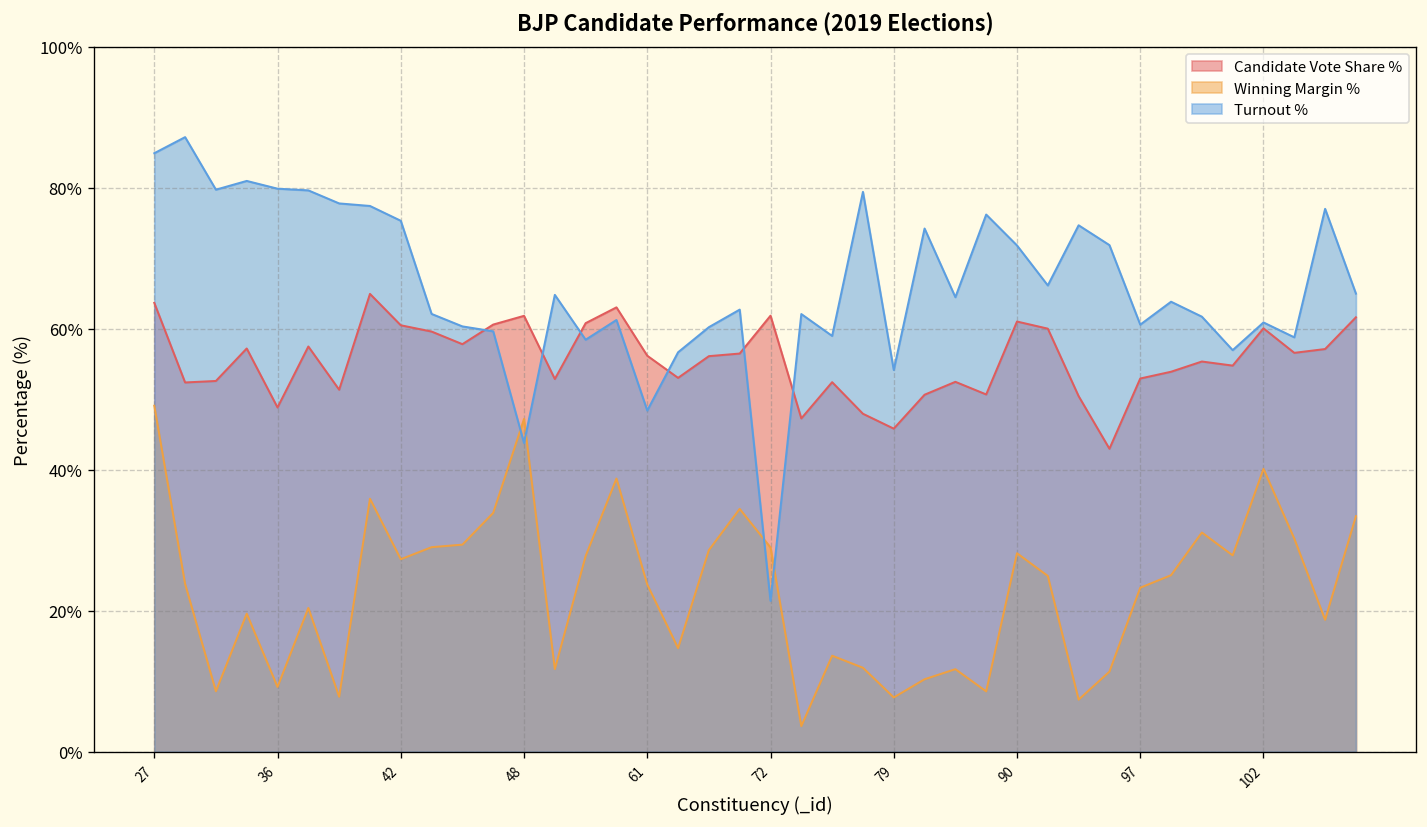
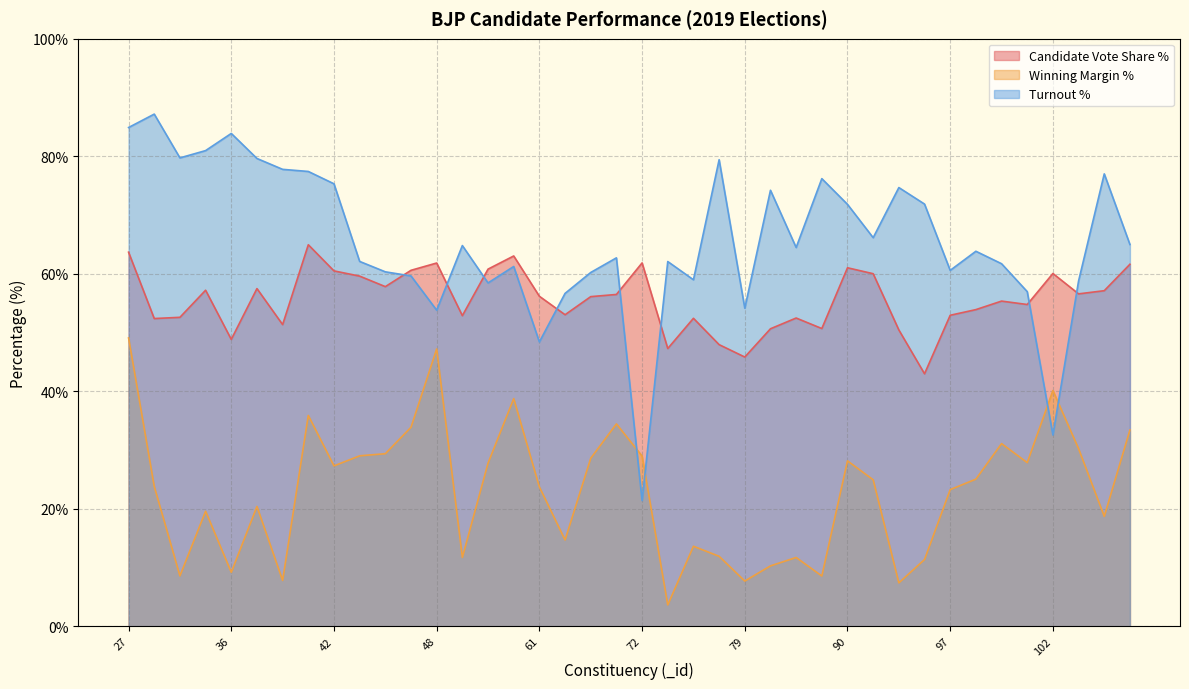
  {
    "Turnout %": {
      "27": "85%",
-     "36": "80%",
+     "36": "84%",
      "42": "75%",
-     "48": "44%",
+     "48": "54%",
      "61": "48%",
      "72": "21%",
      "79": "54%",
      "90": "72%",
      "97": "61%",
-     "102": "61%"
+     "102": "33%"
    }
  }
